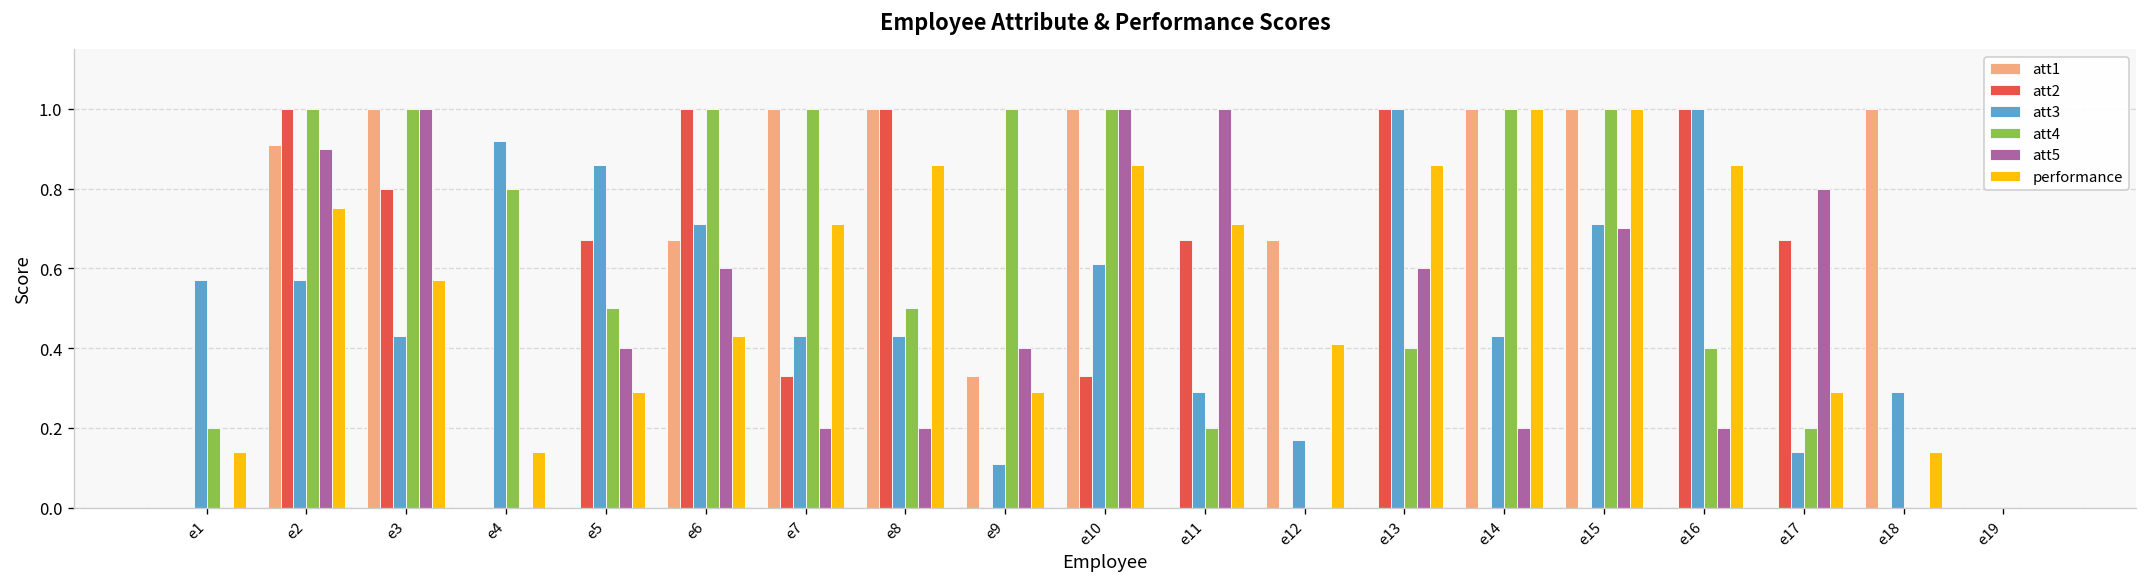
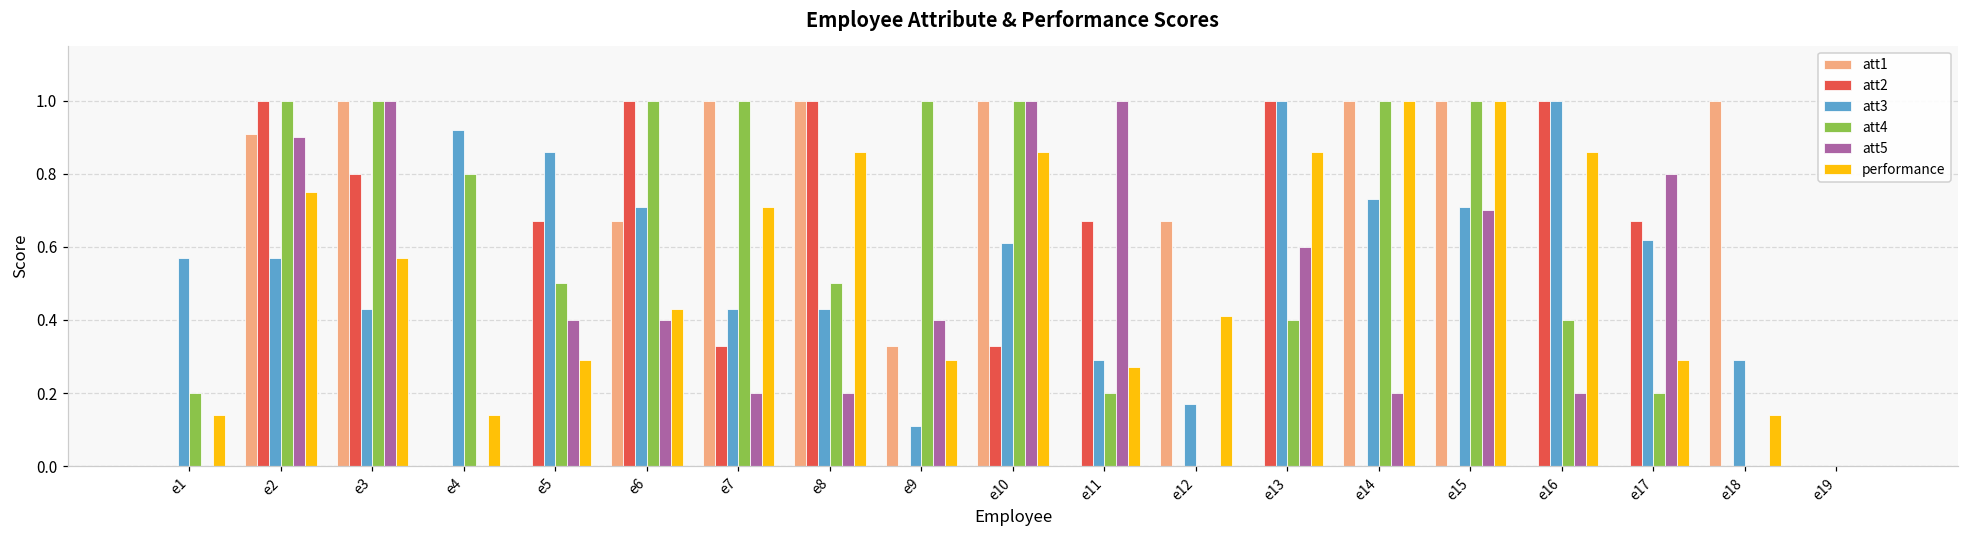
  {
    "att1": {
      "e1": 0.00,
      "e2": 0.91,
      "e3": 1.00,
      "e4": 0.00,
      "e5": 0.00,
      "e6": 0.67,
      "e7": 1.00,
      "e8": 1.00,
      "e9": 0.33,
      "e10": 1.00,
      "e11": 0.00,
      "e12": 0.67,
      "e13": 0.00,
      "e14": 1.00,
      "e15": 1.00,
      "e16": 0.00,
      "e17": 0.00,
      "e18": 1.00,
      "e19": 0.00
    },
    "att2": {
      "e1": 0.00,
      "e2": 1.00,
      "e3": 0.80,
      "e4": 0.00,
      "e5": 0.67,
      "e6": 1.00,
      "e7": 0.33,
      "e8": 1.00,
      "e9": 0.00,
      "e10": 0.33,
      "e11": 0.67,
      "e12": 0.00,
      "e13": 1.00,
      "e14": 0.00,
      "e15": 0.00,
      "e16": 1.00,
      "e17": 0.67,
      "e18": 0.00,
      "e19": 0.00
    },
    "att3": {
      "e1": 0.57,
      "e2": 0.57,
      "e3": 0.43,
      "e4": 0.92,
      "e5": 0.86,
      "e6": 0.71,
      "e7": 0.43,
      "e8": 0.43,
      "e9": 0.11,
      "e10": 0.61,
      "e11": 0.29,
      "e12": 0.17,
      "e13": 1.00,
-     "e14": 0.43,
+     "e14": 0.73,
      "e15": 0.71,
      "e16": 1.00,
-     "e17": 0.14,
+     "e17": 0.62,
      "e18": 0.29,
      "e19": 0.00
    },
    "att4": {
      "e1": 0.20,
      "e2": 1.00,
      "e3": 1.00,
      "e4": 0.80,
      "e5": 0.50,
      "e6": 1.00,
      "e7": 1.00,
      "e8": 0.50,
      "e9": 1.00,
      "e10": 1.00,
      "e11": 0.20,
      "e12": 0.00,
      "e13": 0.40,
      "e14": 1.00,
      "e15": 1.00,
      "e16": 0.40,
      "e17": 0.20,
      "e18": 0.00,
      "e19": 0.00
    },
    "att5": {
      "e1": 0.0,
      "e2": 0.9,
      "e3": 1.0,
      "e4": 0.0,
      "e5": 0.4,
-     "e6": 0.6,
+     "e6": 0.4,
      "e7": 0.2,
      "e8": 0.2,
      "e9": 0.4,
      "e10": 1.0,
      "e11": 1.0,
      "e12": 0.0,
      "e13": 0.6,
      "e14": 0.2,
      "e15": 0.7,
      "e16": 0.2,
      "e17": 0.8,
      "e18": 0.0,
      "e19": 0.0
    },
    "performance": {
      "e1": 0.14,
      "e2": 0.75,
      "e3": 0.57,
      "e4": 0.14,
      "e5": 0.29,
      "e6": 0.43,
      "e7": 0.71,
      "e8": 0.86,
      "e9": 0.29,
      "e10": 0.86,
-     "e11": 0.71,
+     "e11": 0.27,
      "e12": 0.41,
      "e13": 0.86,
      "e14": 1.00,
      "e15": 1.00,
      "e16": 0.86,
      "e17": 0.29,
      "e18": 0.14,
      "e19": 0.00
    }
  }
